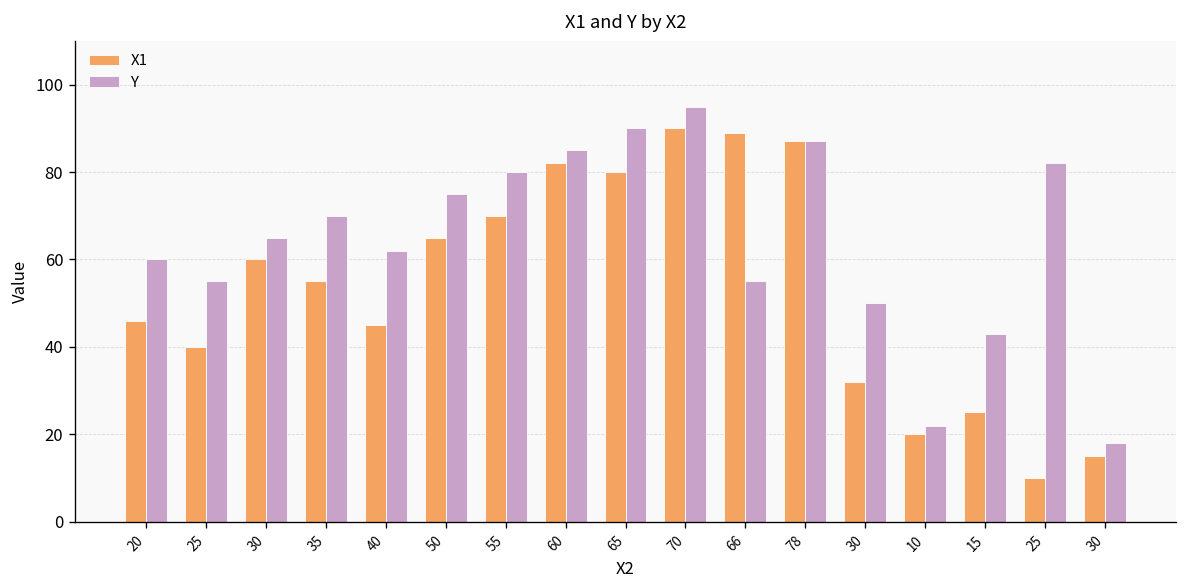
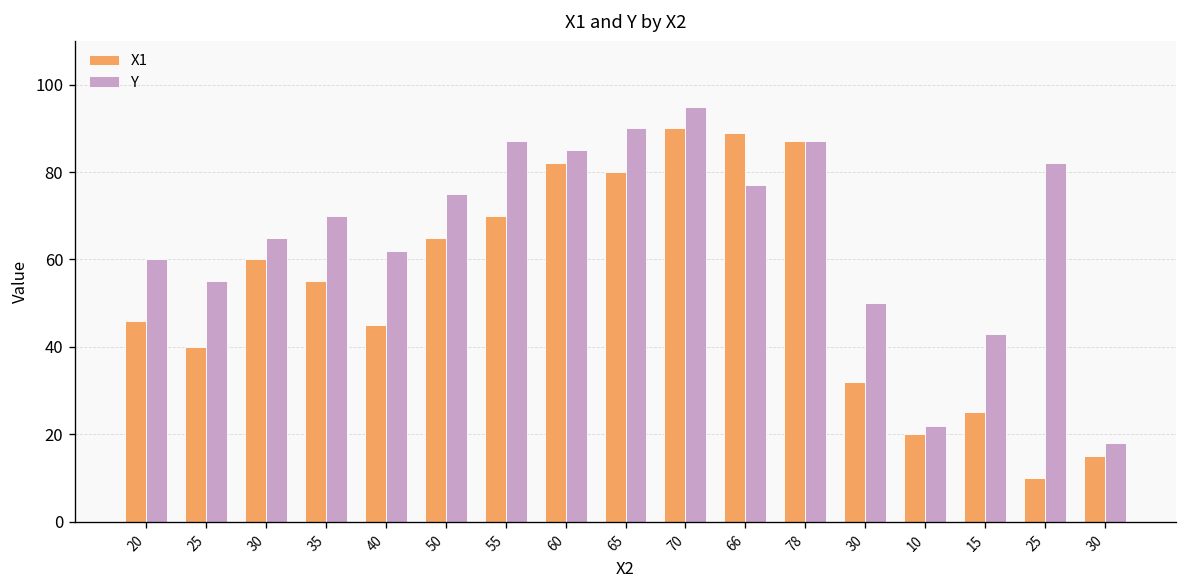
  {
    "X1": {
      "20": 46,
      "35": 55,
      "40": 45,
      "50": 65,
      "55": 70,
      "60": 82,
      "65": 80,
      "70": 90,
      "66": 89,
      "78": 87,
      "10": 20,
      "15": 25
    },
    "Y": {
      "20": 60,
      "35": 70,
      "40": 62,
      "50": 75,
-     "55": 80,
+     "55": 87,
      "60": 85,
      "65": 90,
      "70": 95,
-     "66": 55,
+     "66": 77,
      "78": 87,
      "10": 22,
      "15": 43
    }
  }
